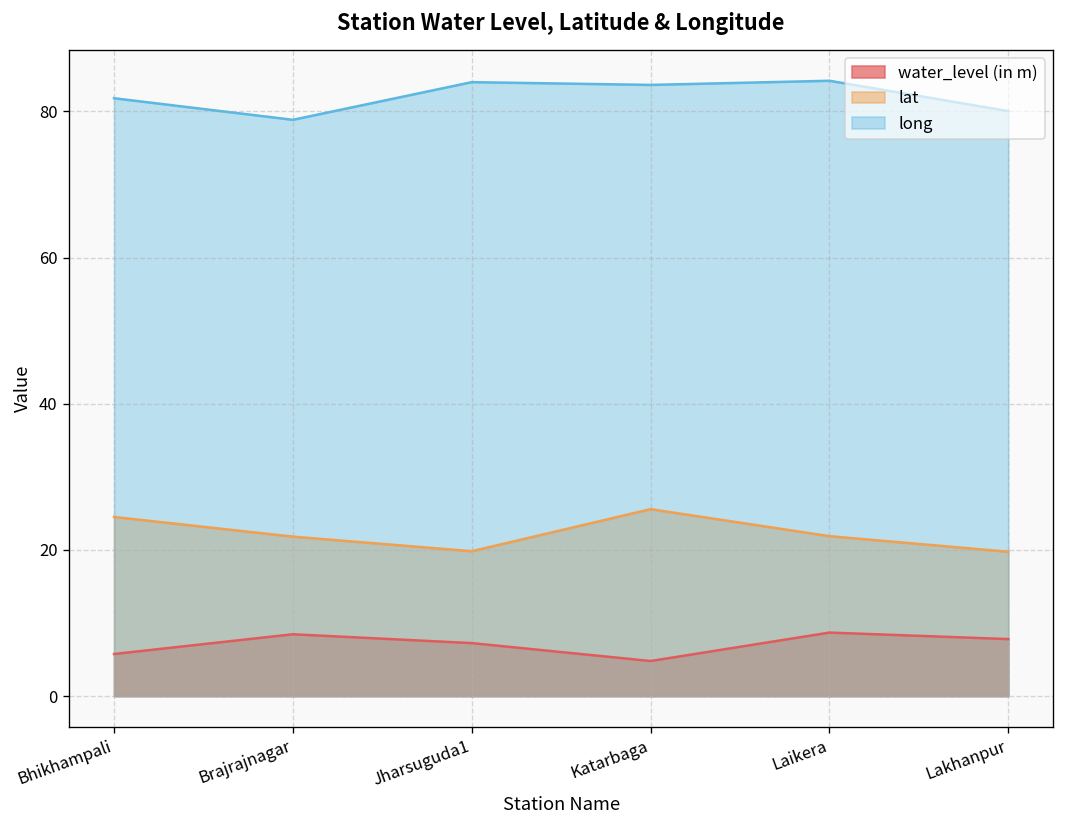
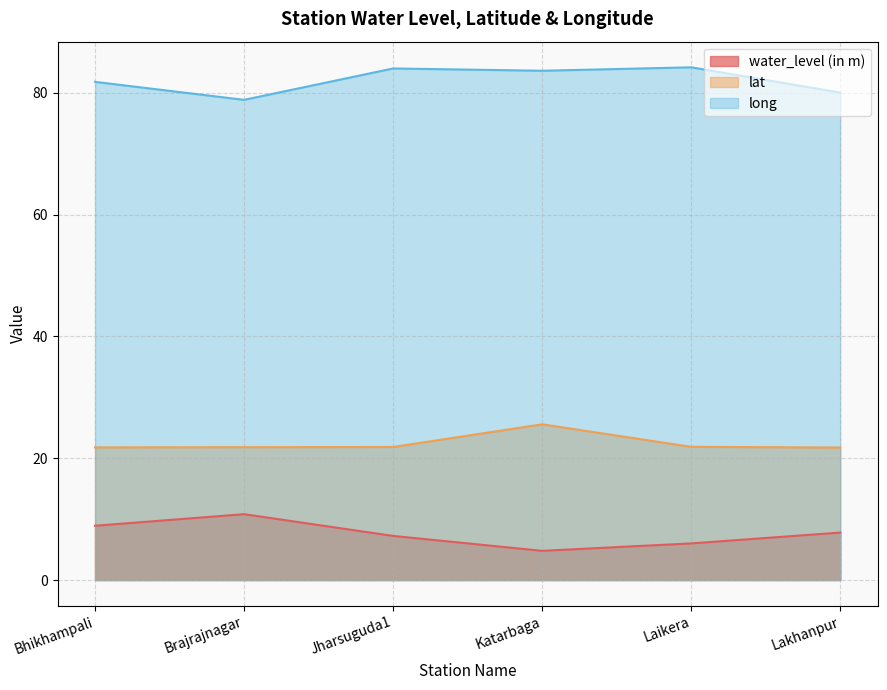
  {
    "water_level (in m)": {
-     "Bhikhampali": 6,
-     "Brajrajnagar": 8,
+     "Bhikhampali": 9,
+     "Brajrajnagar": 11,
      "Jharsuguda1": 7,
      "Katarbaga": 5,
-     "Laikera": 9,
+     "Laikera": 6,
      "Lakhanpur": 8
    },
    "lat": {
-     "Bhikhampali": 25,
+     "Bhikhampali": 22,
      "Brajrajnagar": 22,
-     "Jharsuguda1": 20,
+     "Jharsuguda1": 22,
      "Katarbaga": 26,
      "Laikera": 22,
-     "Lakhanpur": 20
+     "Lakhanpur": 22
    },
    "long": {
      "Bhikhampali": 82,
      "Brajrajnagar": 79,
      "Jharsuguda1": 84,
      "Katarbaga": 84,
      "Laikera": 84
    }
  }
